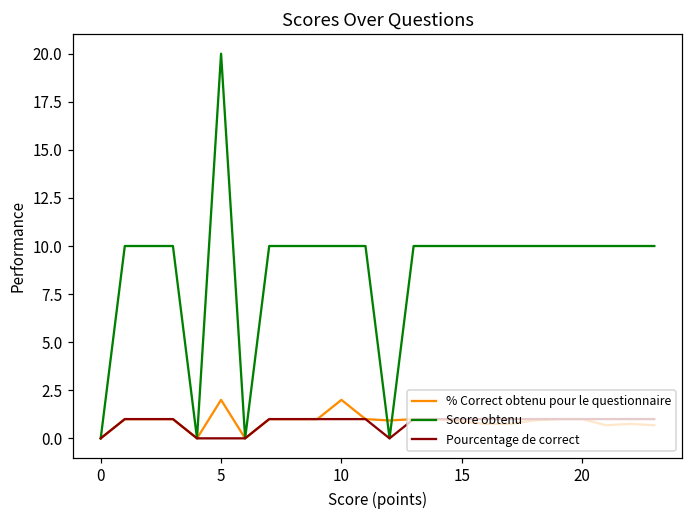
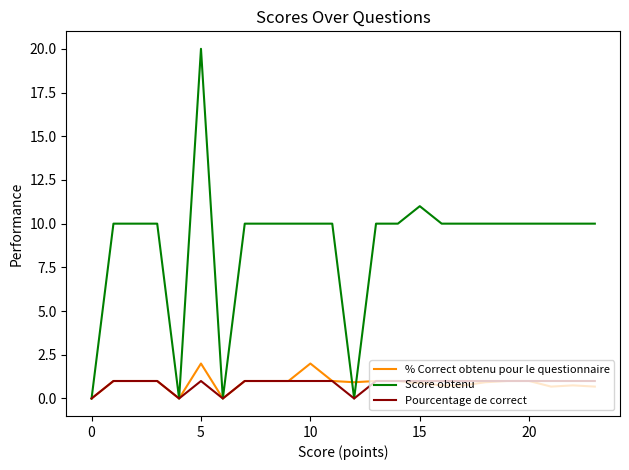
  {
    "% Correct obtenu pour le questionnaire": {
      "5": 2,
      "10": 2
    },
    "Score obtenu": {
      "5": 20,
      "10": 10,
-     "15": 10,
+     "15": 11,
      "20": 10
    },
    "Pourcentage de correct": {
-     "5": 0,
+     "5": 1,
      "10": 1
    }
  }
